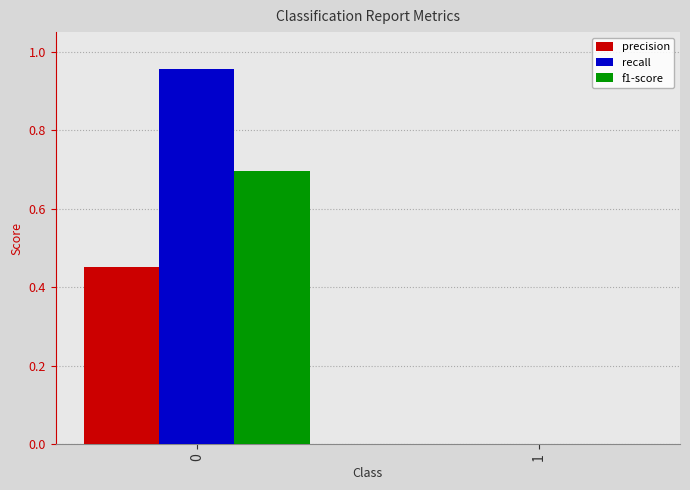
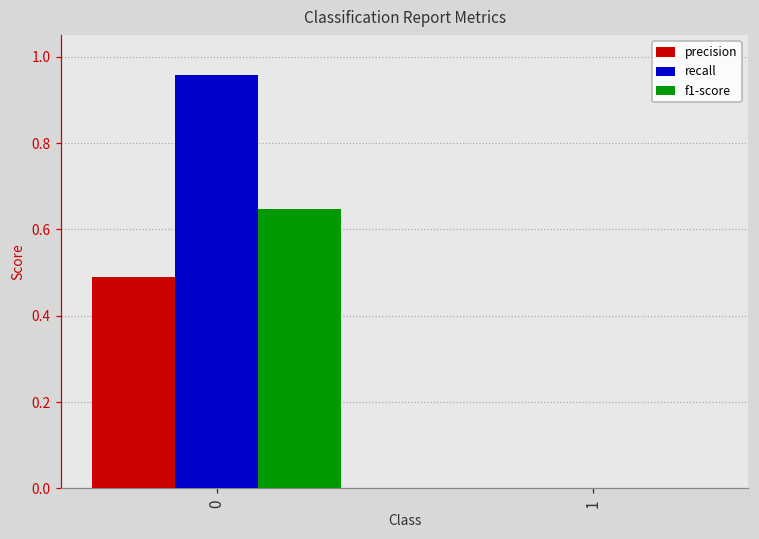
  {
    "precision": {
-     "0": 0.45,
+     "0": 0.49,
      "1": 0.00
    },
    "recall": {
      "0": 0.96,
      "1": 0.00
    },
    "f1-score": {
-     "0": 0.70,
+     "0": 0.65,
      "1": 0.00
    }
  }
